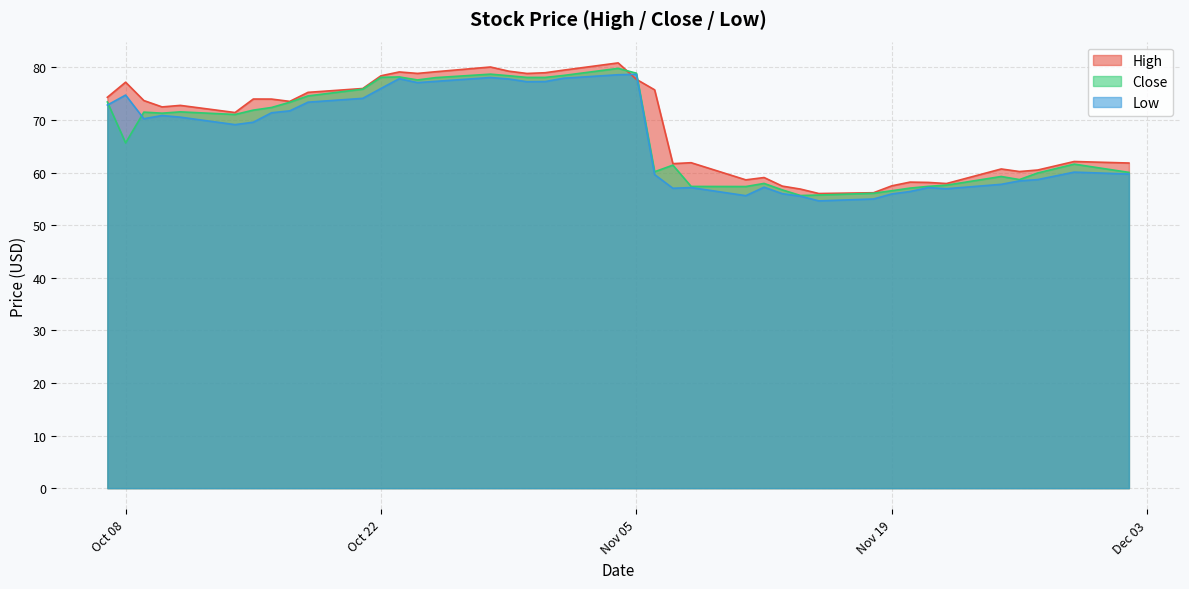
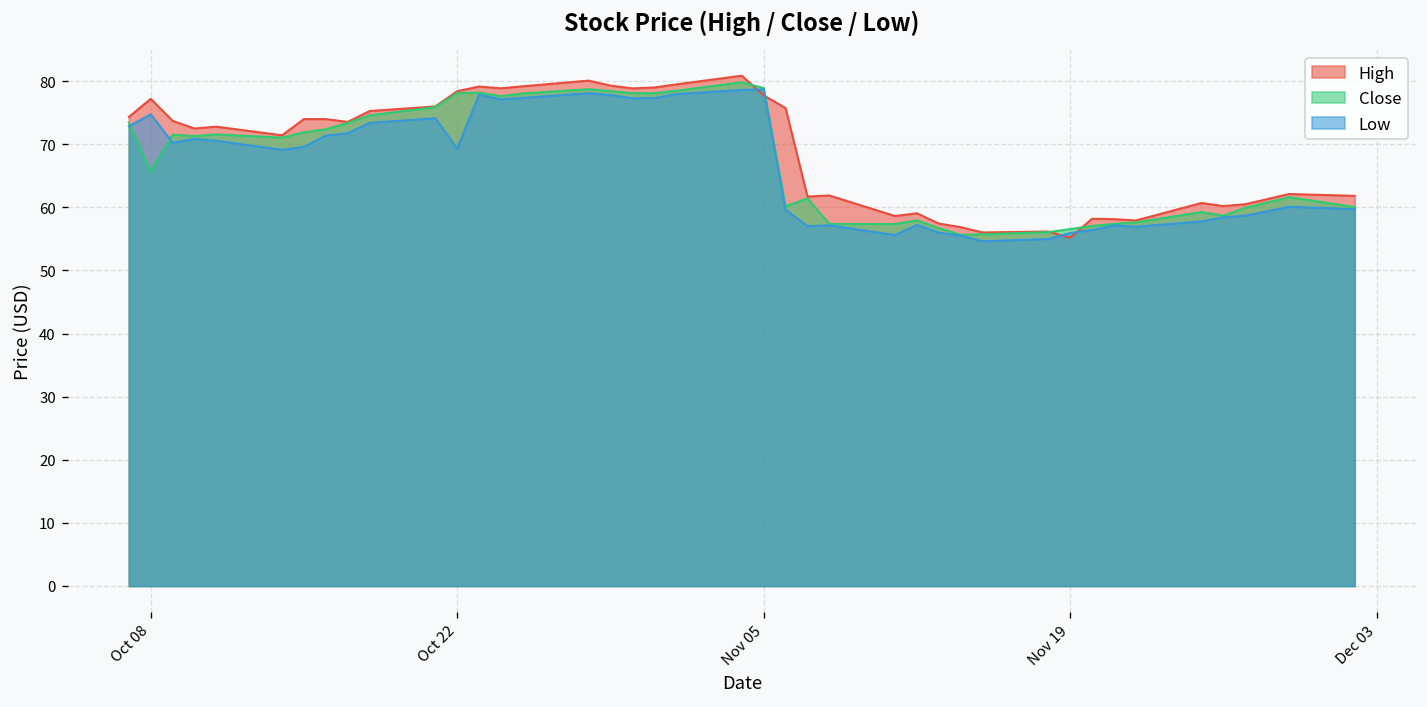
  {
    "High": {
      "Oct 08": 77,
      "Nov 05": 78,
-     "Nov 19": 57
+     "Nov 19": 55
    },
    "Close": {
      "Oct 08": 66,
      "Nov 19": 57
    },
    "Low": {
      "Oct 08": 75,
-     "Oct 22": 76,
+     "Oct 22": 69,
      "Nov 19": 56
    }
  }
